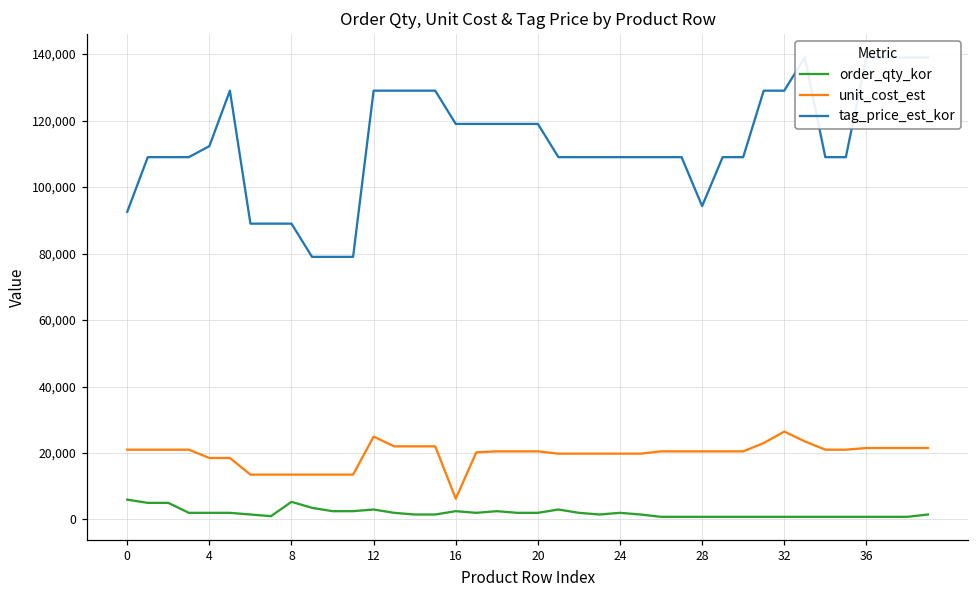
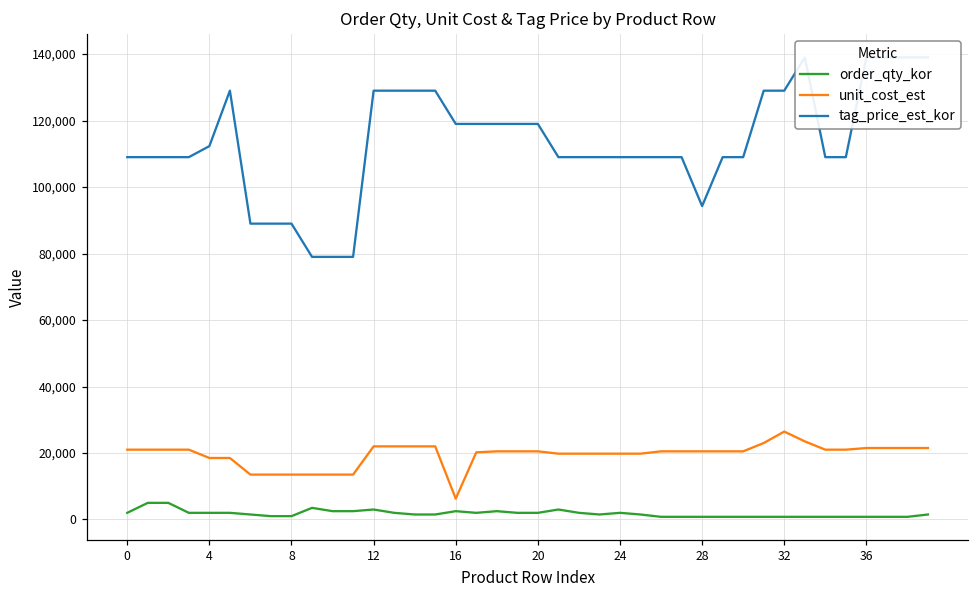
  {
    "order_qty_kor": {
-     "0": "6,000",
+     "0": "2,000",
      "4": "2,000",
-     "8": "5,000",
+     "8": "1,000",
      "12": "3,000",
      "16": "3,000",
      "20": "2,000",
      "24": "2,000",
      "28": "1,000",
      "32": "1,000",
      "36": "1,000"
    },
    "unit_cost_est": {
      "0": "21,000",
      "4": "19,000",
      "8": "14,000",
-     "12": "25,000",
+     "12": "22,000",
      "16": "6,000",
      "20": "21,000",
      "24": "20,000",
      "28": "21,000",
      "32": "26,000",
      "36": "22,000"
    },
    "tag_price_est_kor": {
-     "0": "93,000",
+     "0": "109,000",
      "4": "112,000",
      "8": "89,000",
      "12": "129,000",
      "16": "119,000",
      "20": "119,000",
      "24": "109,000",
      "28": "94,000",
      "32": "129,000"
    }
  }
